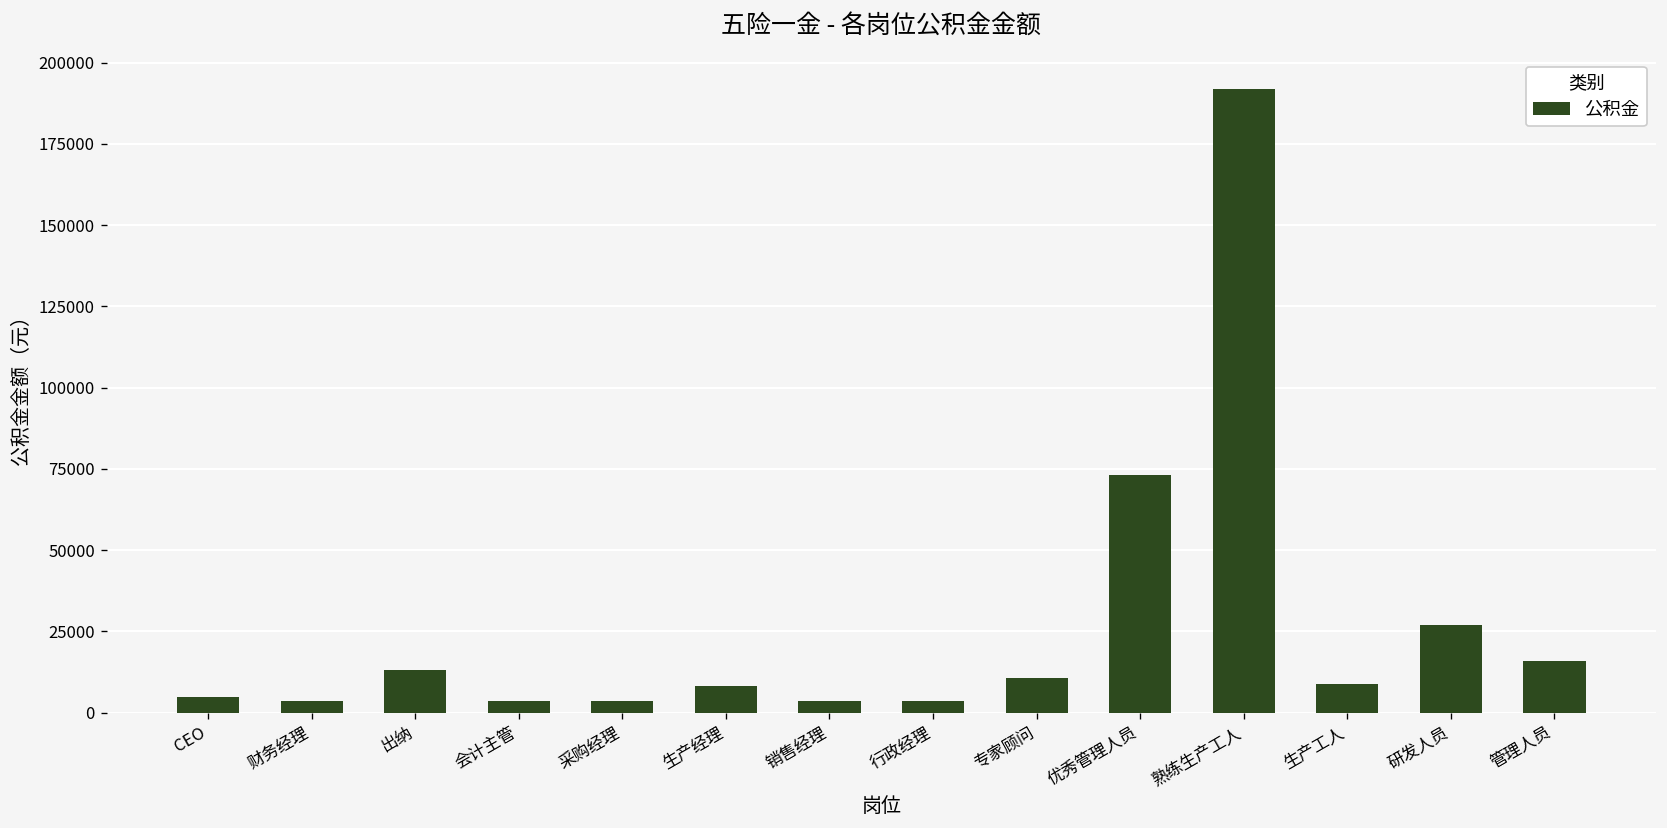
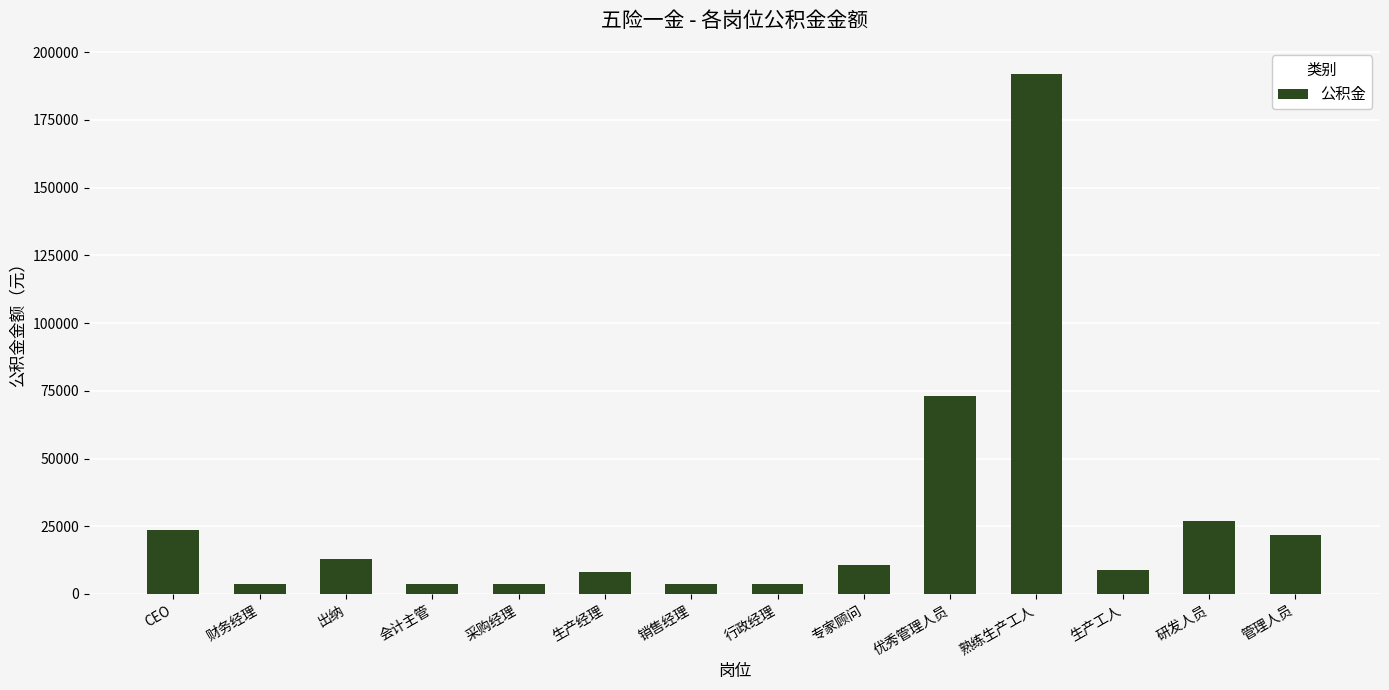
  {
-   "CEO": 5000,
+   "CEO": 23000,
    "财务经理": 4000,
    "出纳": 13000,
    "会计主管": 4000,
    "采购经理": 4000,
    "生产经理": 8000,
    "销售经理": 4000,
    "行政经理": 4000,
    "专家顾问": 11000,
    "优秀管理人员": 73000,
    "熟练生产工人": 192000,
    "生产工人": 9000,
    "研发人员": 27000,
-   "管理人员": 16000
+   "管理人员": 22000
  }
